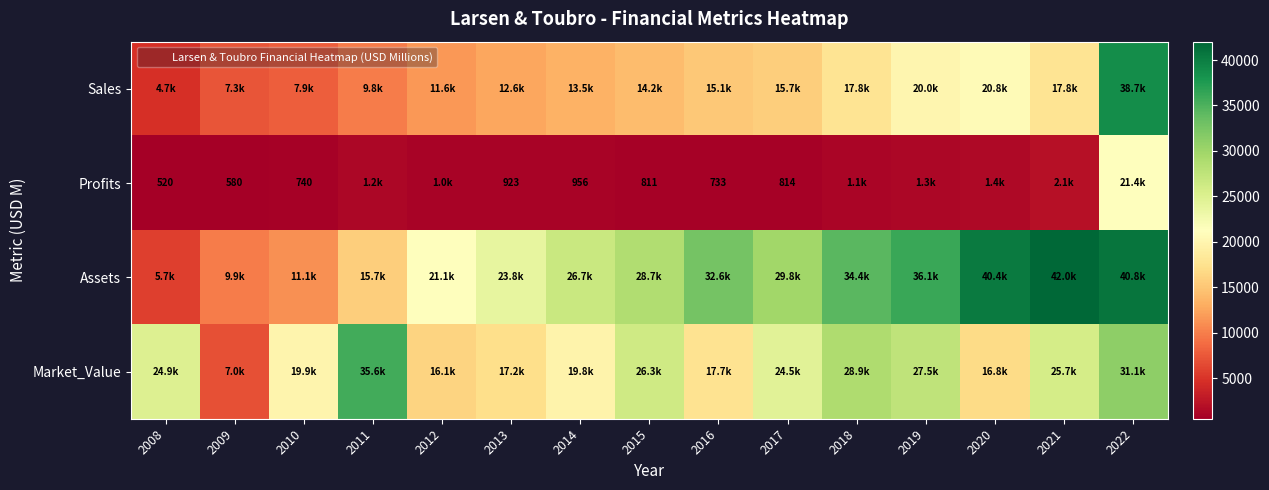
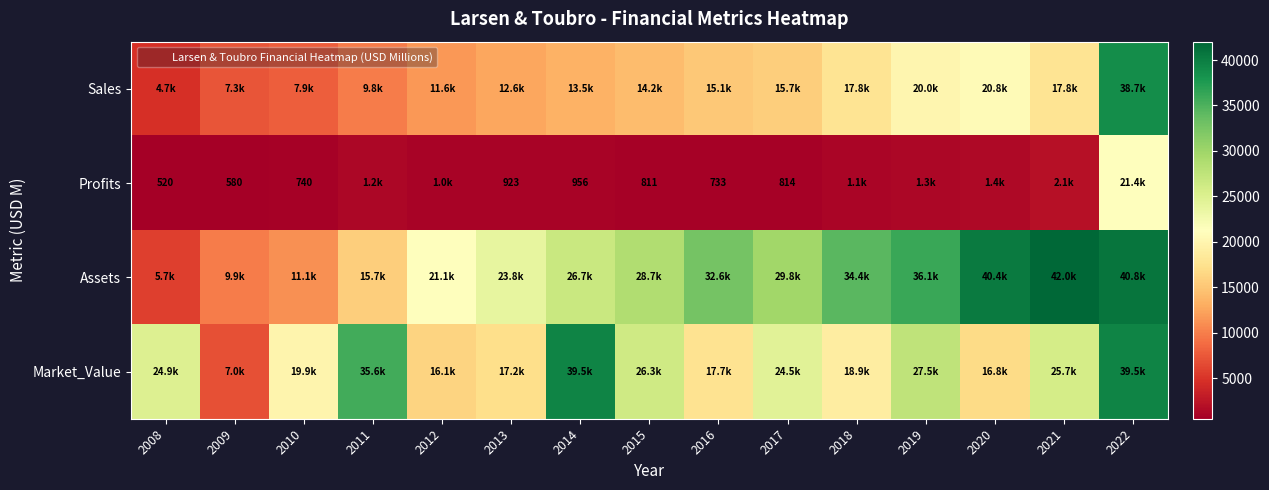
  {
    "Sales": {
      "2008": "4.7k",
      "2009": "7.3k",
      "2010": "7.9k",
      "2011": "9.8k",
      "2012": "11.6k",
      "2013": "12.6k",
      "2014": "13.5k",
      "2015": "14.2k",
      "2016": "15.1k",
      "2017": "15.7k",
      "2018": "17.8k",
      "2019": "20.0k",
      "2020": "20.8k",
      "2021": "17.8k",
      "2022": "38.7k"
    },
    "Profits": {
      "2008": "520",
      "2009": "580",
      "2010": "740",
      "2011": "1.2k",
      "2012": "1.0k",
      "2013": "923",
      "2014": "956",
      "2015": "811",
      "2016": "733",
      "2017": "814",
      "2018": "1.1k",
      "2019": "1.3k",
      "2020": "1.4k",
      "2021": "2.1k",
      "2022": "21.4k"
    },
    "Assets": {
      "2008": "5.7k",
      "2009": "9.9k",
      "2010": "11.1k",
      "2011": "15.7k",
      "2012": "21.1k",
      "2013": "23.8k",
      "2014": "26.7k",
      "2015": "28.7k",
      "2016": "32.6k",
      "2017": "29.8k",
      "2018": "34.4k",
      "2019": "36.1k",
      "2020": "40.4k",
      "2021": "42.0k",
      "2022": "40.8k"
    },
    "Market_Value": {
      "2008": "24.9k",
      "2009": "7.0k",
      "2010": "19.9k",
      "2011": "35.6k",
      "2012": "16.1k",
      "2013": "17.2k",
-     "2014": "19.8k",
+     "2014": "39.5k",
      "2015": "26.3k",
      "2016": "17.7k",
      "2017": "24.5k",
-     "2018": "28.9k",
+     "2018": "18.9k",
      "2019": "27.5k",
      "2020": "16.8k",
      "2021": "25.7k",
-     "2022": "31.1k"
+     "2022": "39.5k"
    }
  }
